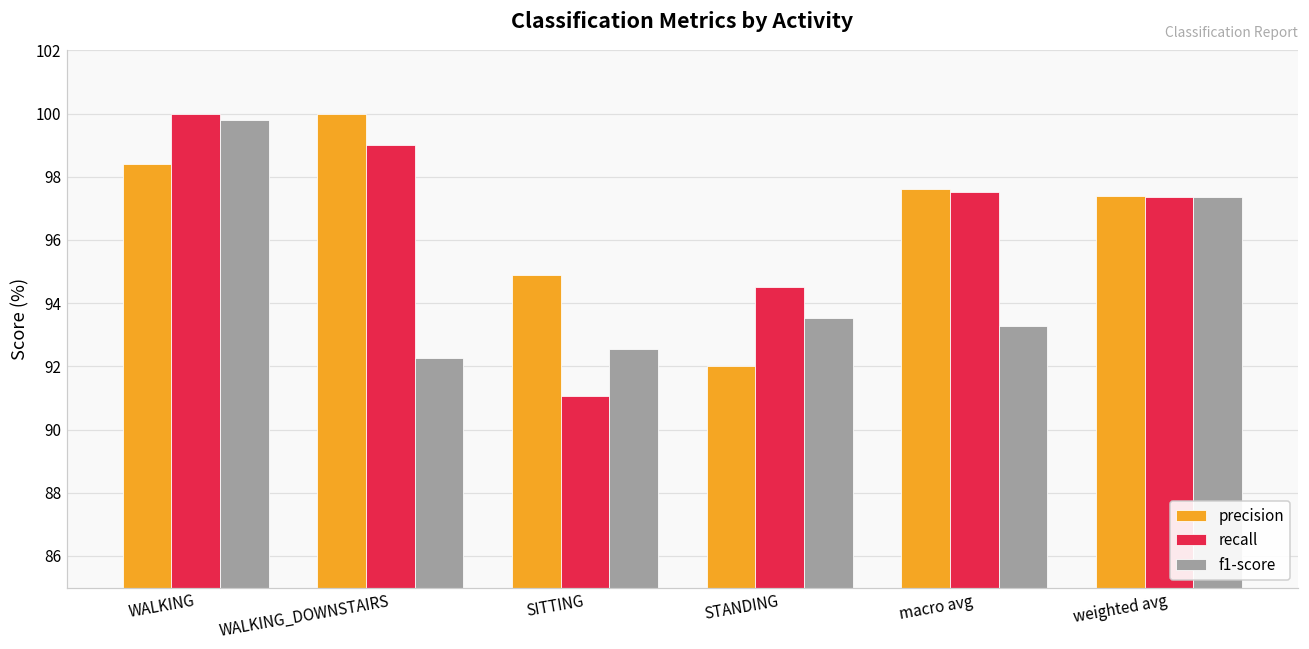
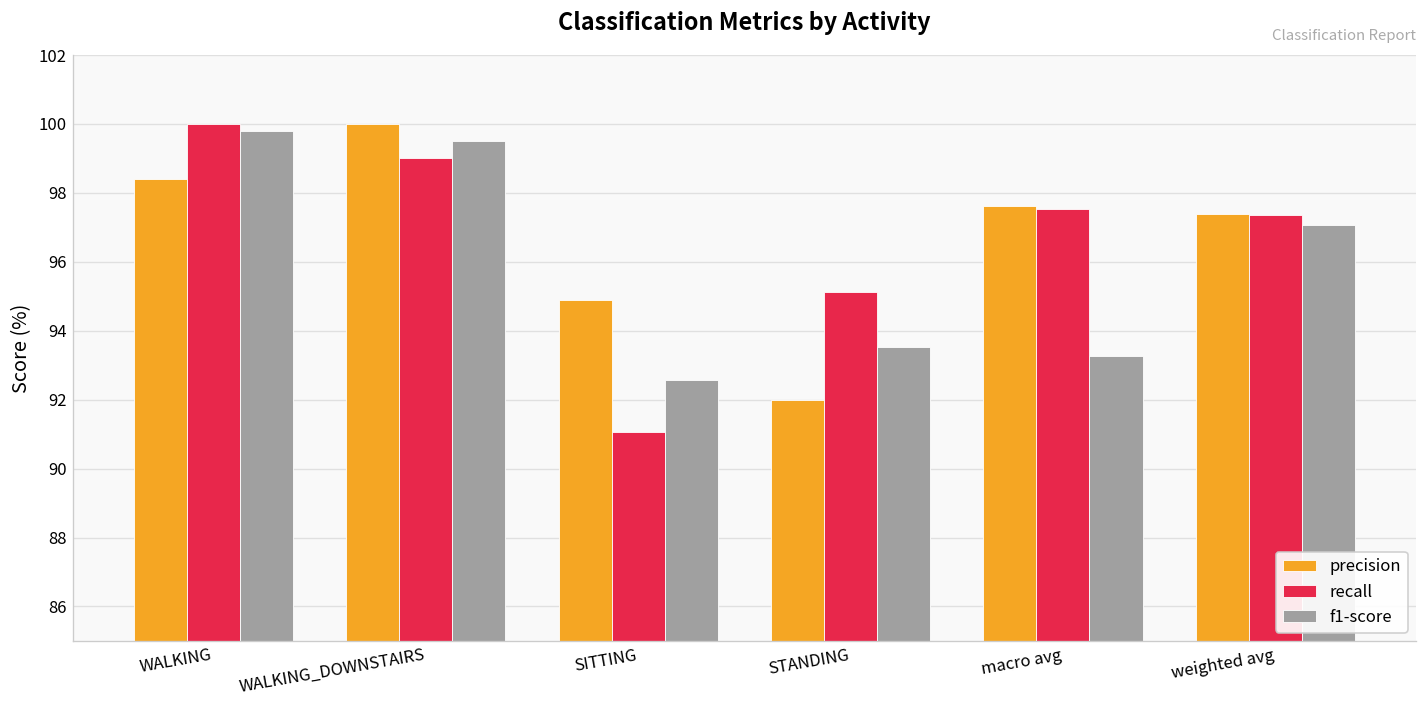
  {
    "precision": {
      "WALKING": 98.4,
      "WALKING_DOWNSTAIRS": 100.0,
      "SITTING": 94.9,
      "STANDING": 92.0,
      "macro avg": 97.6,
      "weighted avg": 97.4
    },
    "recall": {
      "WALKING": 100.0,
      "WALKING_DOWNSTAIRS": 99.0,
      "SITTING": 91.1,
-     "STANDING": 94.5,
+     "STANDING": 95.1,
      "macro avg": 97.5,
      "weighted avg": 97.4
    },
    "f1-score": {
      "WALKING": 99.8,
-     "WALKING_DOWNSTAIRS": 92.3,
+     "WALKING_DOWNSTAIRS": 99.5,
      "SITTING": 92.6,
      "STANDING": 93.5,
      "macro avg": 93.3,
-     "weighted avg": 97.4
+     "weighted avg": 97.1
    }
  }
